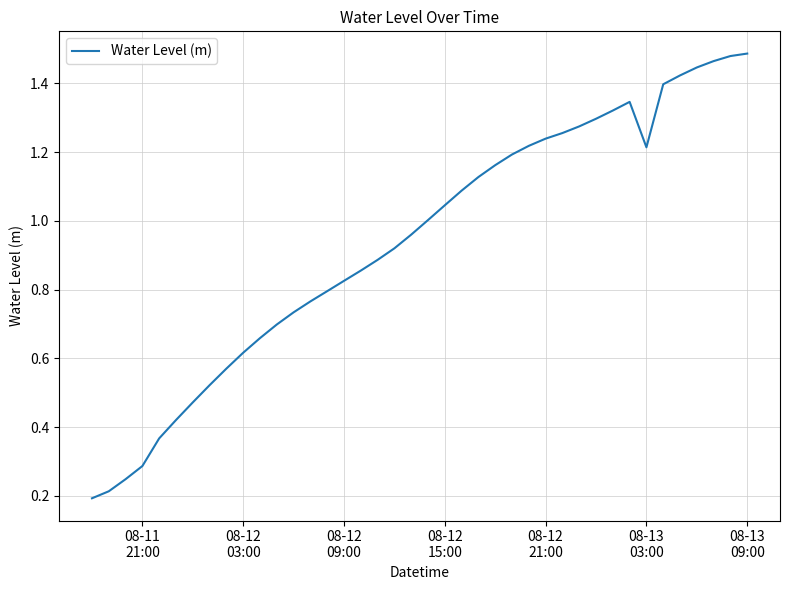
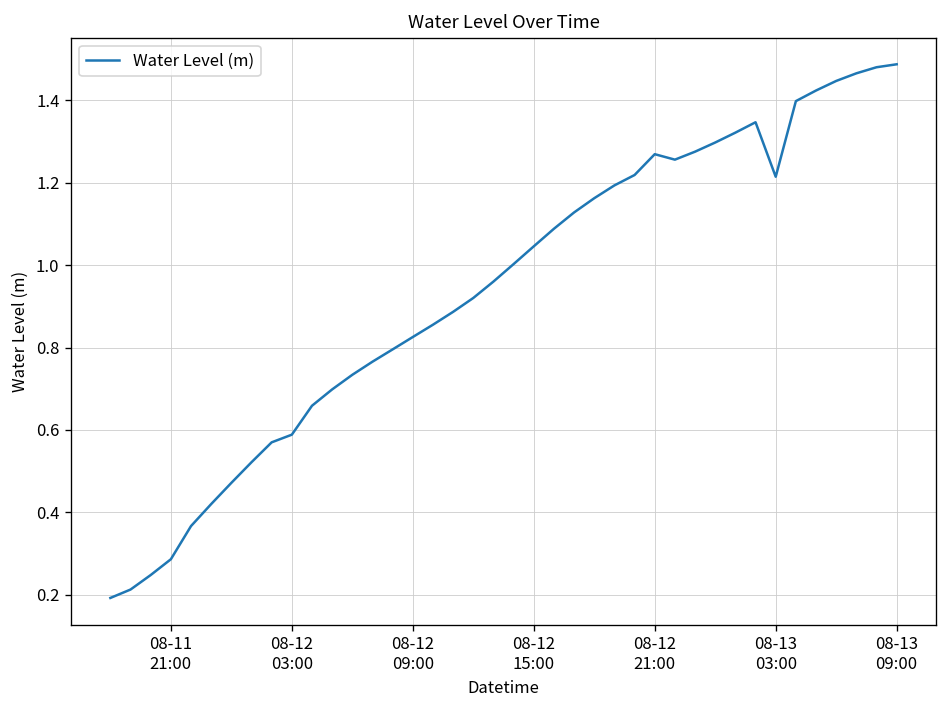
  {
    "08-11 21:00": 0.29,
-   "08-12 03:00": 0.62,
+   "08-12 03:00": 0.59,
    "08-12 09:00": 0.83,
    "08-12 15:00": 1.05,
-   "08-12 21:00": 1.24,
+   "08-12 21:00": 1.27,
    "08-13 03:00": 1.21,
    "08-13 09:00": 1.49
  }
